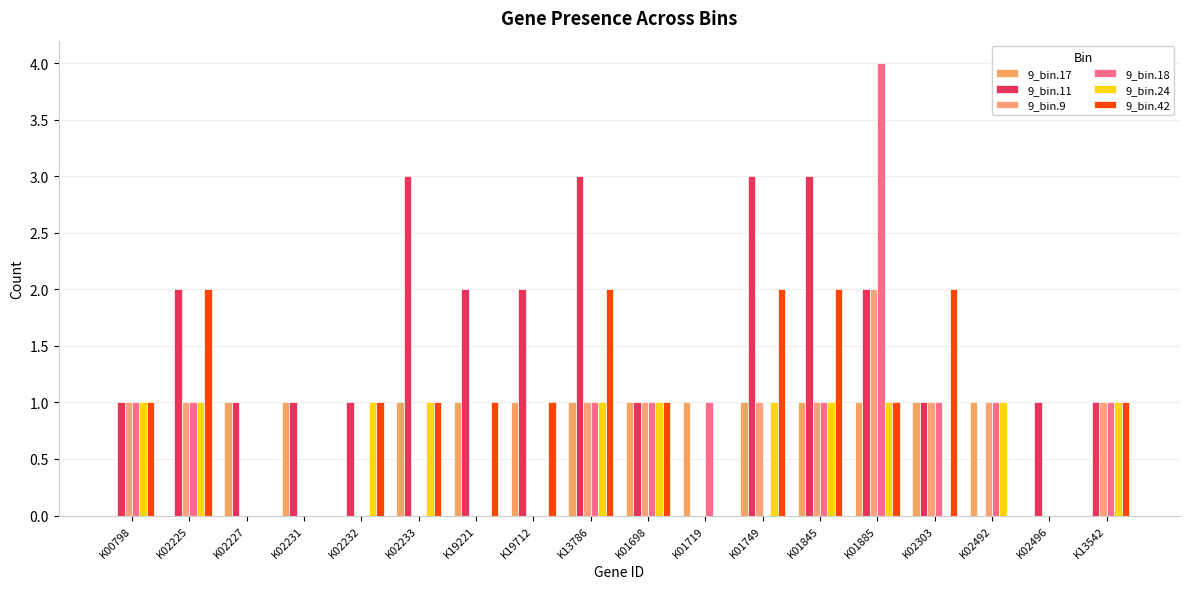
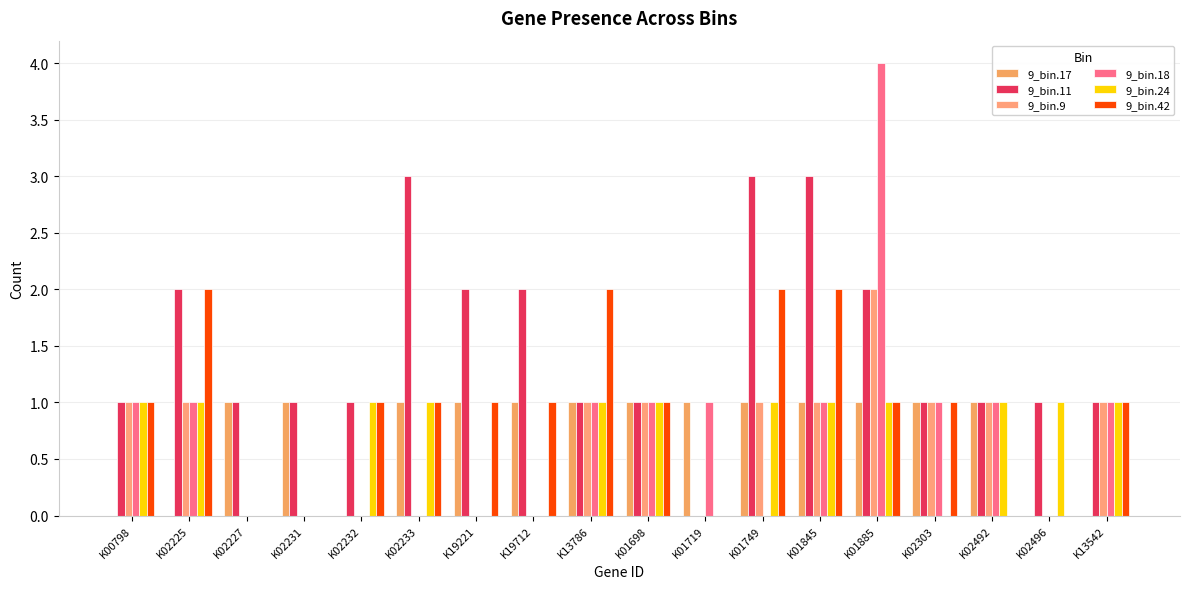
  {
    "9_bin.11": {
      "K00798": 1,
      "K02225": 2,
      "K02227": 1,
      "K02231": 1,
      "K02232": 1,
      "K02233": 3,
      "K19221": 2,
      "K19712": 2,
-     "K13786": 3,
+     "K13786": 1,
      "K01698": 1,
      "K01719": 0,
      "K01749": 3,
      "K01845": 3,
      "K01885": 2,
      "K02303": 1,
-     "K02492": 0,
+     "K02492": 1,
      "K02496": 1,
      "K13542": 1
    },
    "9_bin.24": {
      "K00798": 1,
      "K02225": 1,
      "K02227": 0,
      "K02231": 0,
      "K02232": 1,
      "K02233": 1,
      "K19221": 0,
      "K19712": 0,
      "K13786": 1,
      "K01698": 1,
      "K01719": 0,
      "K01749": 1,
      "K01845": 1,
      "K01885": 1,
      "K02303": 0,
      "K02492": 1,
-     "K02496": 0,
+     "K02496": 1,
      "K13542": 1
    },
    "9_bin.42": {
      "K00798": 1,
      "K02225": 2,
      "K02227": 0,
      "K02231": 0,
      "K02232": 1,
      "K02233": 1,
      "K19221": 1,
      "K19712": 1,
      "K13786": 2,
      "K01698": 1,
      "K01719": 0,
      "K01749": 2,
      "K01845": 2,
      "K01885": 1,
-     "K02303": 2,
+     "K02303": 1,
      "K02492": 0,
      "K02496": 0,
      "K13542": 1
    }
  }
